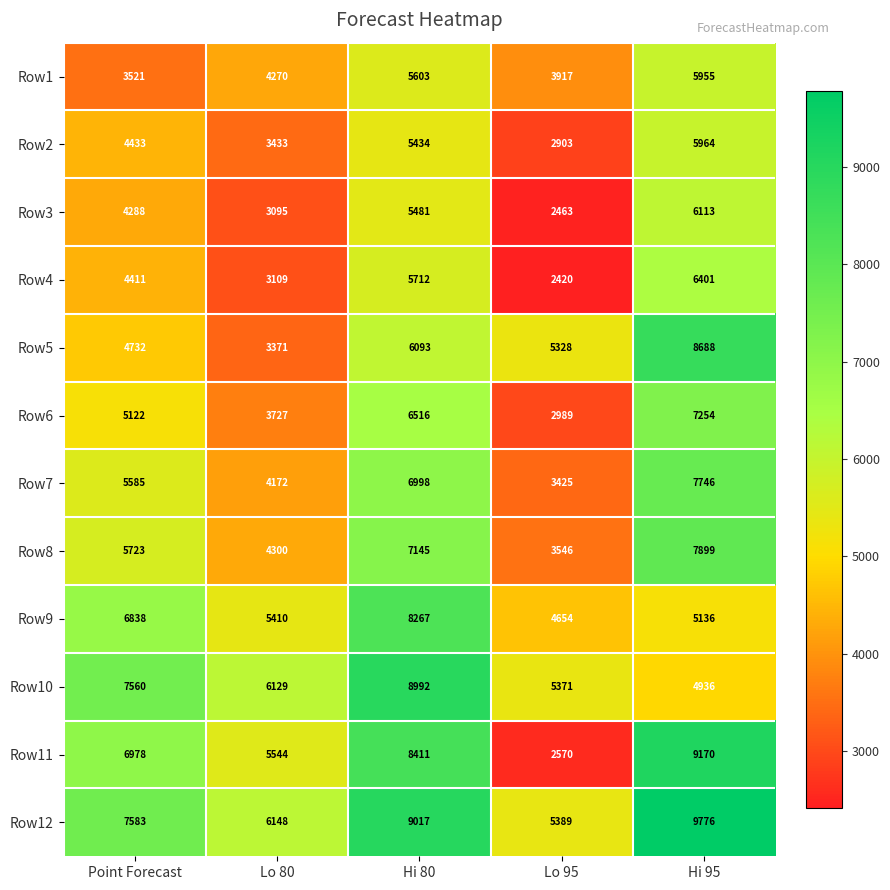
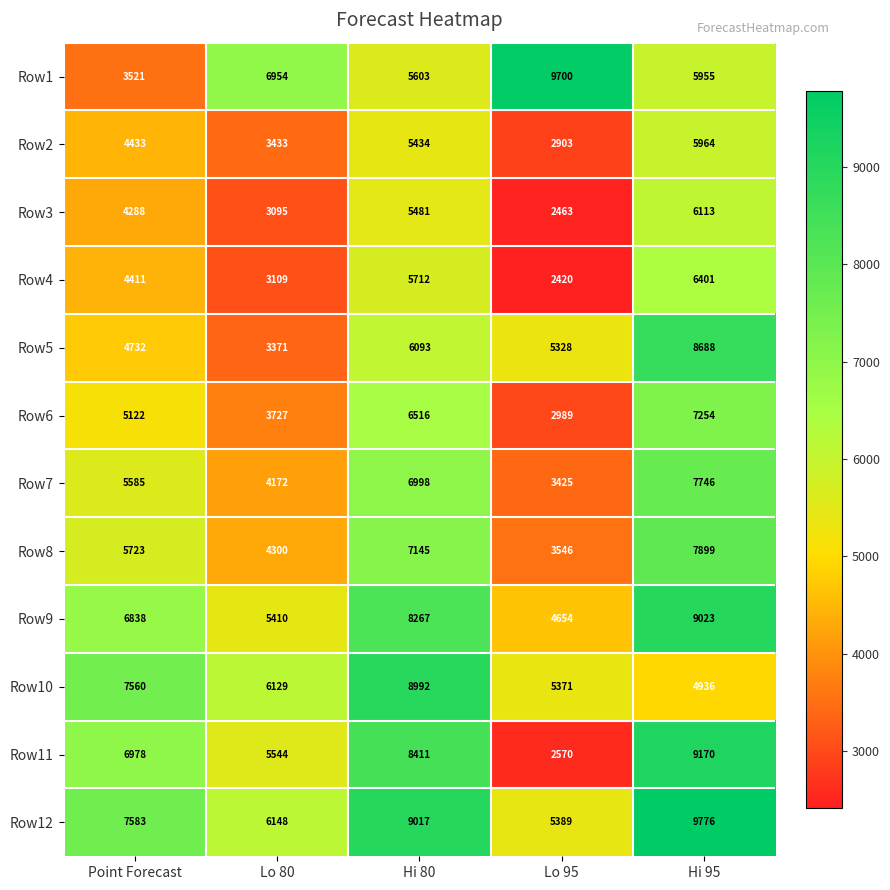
  {
    "Row1": {
      "Point Forecast": 3521,
-     "Lo 80": 4270,
+     "Lo 80": 6954,
      "Hi 80": 5603,
-     "Lo 95": 3917,
+     "Lo 95": 9700,
      "Hi 95": 5955
    },
    "Row2": {
      "Point Forecast": 4433,
      "Lo 80": 3433,
      "Hi 80": 5434,
      "Lo 95": 2903,
      "Hi 95": 5964
    },
    "Row3": {
      "Point Forecast": 4288,
      "Lo 80": 3095,
      "Hi 80": 5481,
      "Lo 95": 2463,
      "Hi 95": 6113
    },
    "Row4": {
      "Point Forecast": 4411,
      "Lo 80": 3109,
      "Hi 80": 5712,
      "Lo 95": 2420,
      "Hi 95": 6401
    },
    "Row5": {
      "Point Forecast": 4732,
      "Lo 80": 3371,
      "Hi 80": 6093,
      "Lo 95": 5328,
      "Hi 95": 8688
    },
    "Row6": {
      "Point Forecast": 5122,
      "Lo 80": 3727,
      "Hi 80": 6516,
      "Lo 95": 2989,
      "Hi 95": 7254
    },
    "Row7": {
      "Point Forecast": 5585,
      "Lo 80": 4172,
      "Hi 80": 6998,
      "Lo 95": 3425,
      "Hi 95": 7746
    },
    "Row8": {
      "Point Forecast": 5723,
      "Lo 80": 4300,
      "Hi 80": 7145,
      "Lo 95": 3546,
      "Hi 95": 7899
    },
    "Row9": {
      "Point Forecast": 6838,
      "Lo 80": 5410,
      "Hi 80": 8267,
      "Lo 95": 4654,
-     "Hi 95": 5136
+     "Hi 95": 9023
    },
    "Row10": {
      "Point Forecast": 7560,
      "Lo 80": 6129,
      "Hi 80": 8992,
      "Lo 95": 5371,
      "Hi 95": 4936
    },
    "Row11": {
      "Point Forecast": 6978,
      "Lo 80": 5544,
      "Hi 80": 8411,
      "Lo 95": 2570,
      "Hi 95": 9170
    },
    "Row12": {
      "Point Forecast": 7583,
      "Lo 80": 6148,
      "Hi 80": 9017,
      "Lo 95": 5389,
      "Hi 95": 9776
    }
  }
